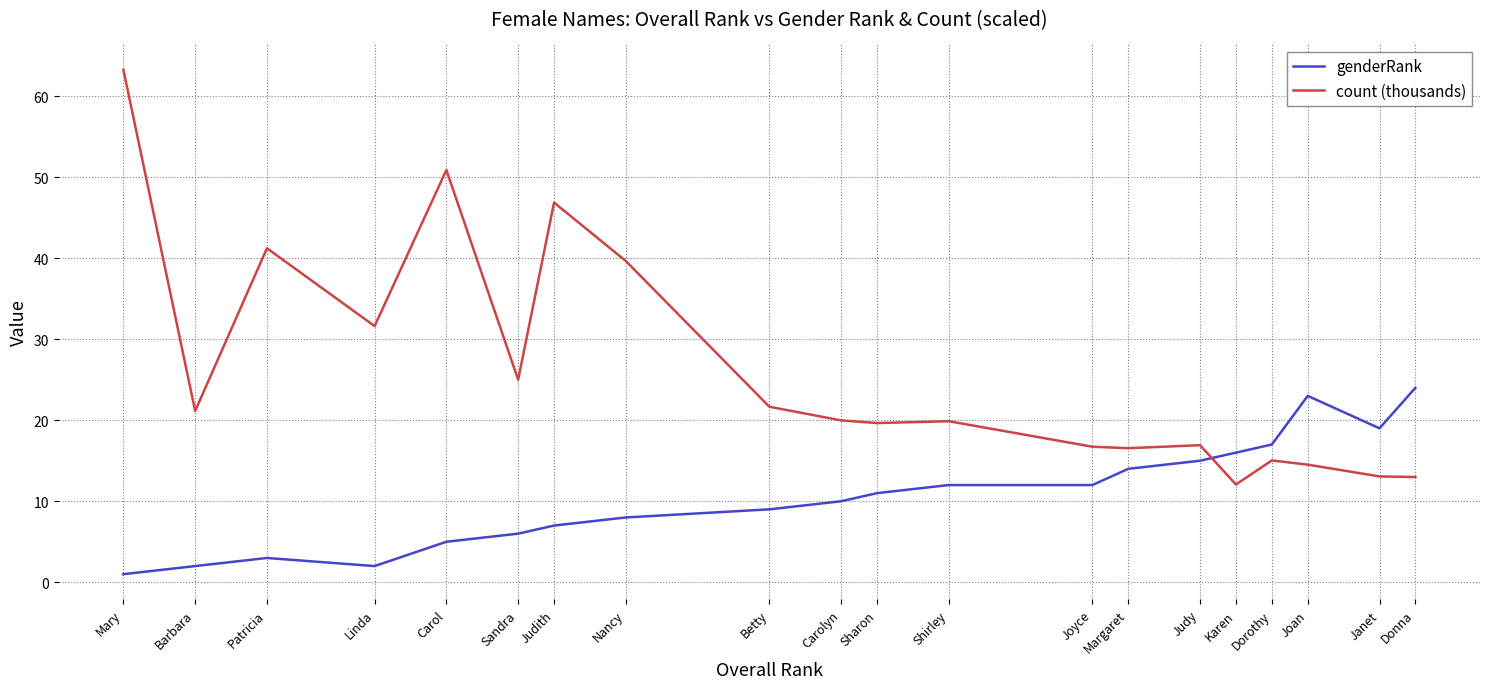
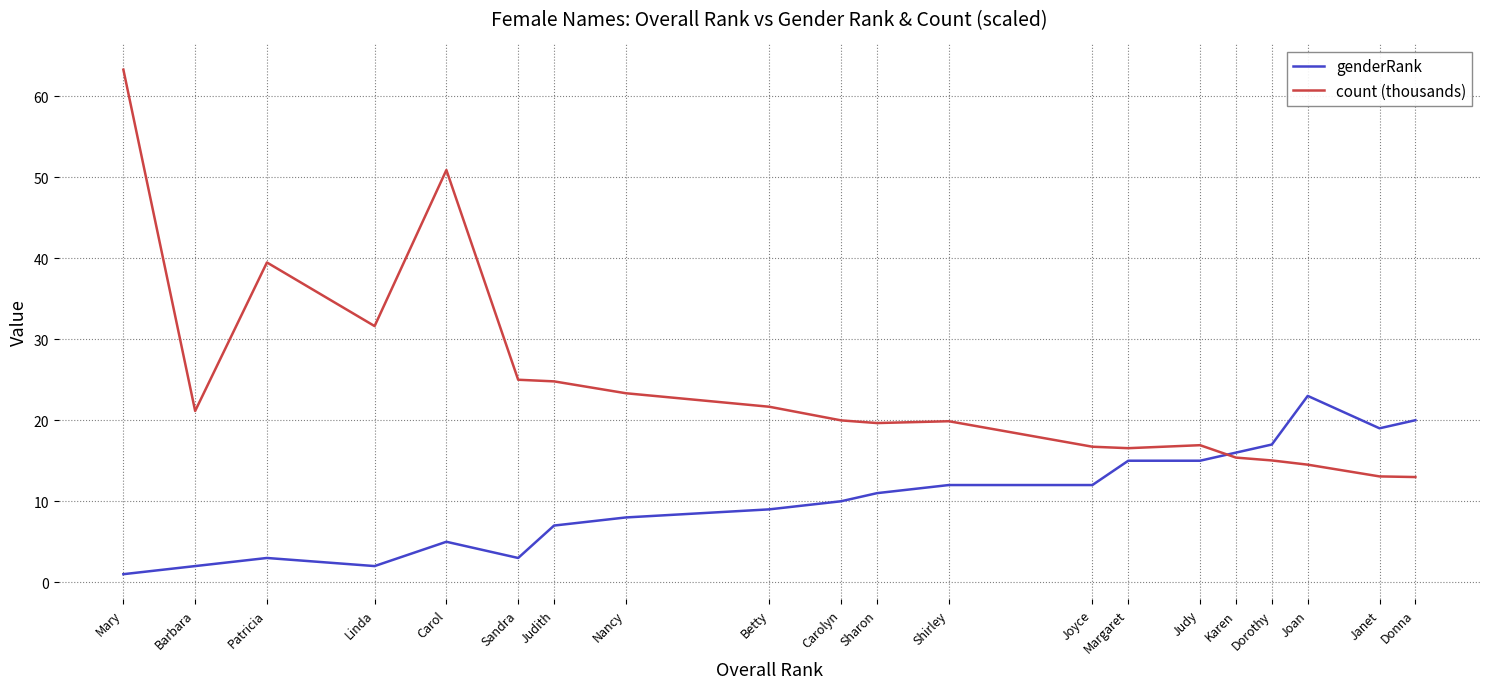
  {
    "genderRank": {
      "Mary": 1,
      "Barbara": 2,
      "Patricia": 3,
      "Linda": 2,
      "Carol": 5,
-     "Sandra": 6,
+     "Sandra": 3,
      "Judith": 7,
      "Nancy": 8,
      "Betty": 9,
      "Carolyn": 10,
      "Sharon": 11,
      "Shirley": 12,
      "Joyce": 12,
-     "Margaret": 14,
+     "Margaret": 15,
      "Judy": 15,
      "Karen": 16,
      "Dorothy": 17,
      "Joan": 23,
      "Janet": 19,
-     "Donna": 24
+     "Donna": 20
    },
    "count (thousands)": {
      "Mary": 63,
      "Barbara": 21,
-     "Patricia": 41,
+     "Patricia": 39,
      "Linda": 32,
      "Carol": 51,
      "Sandra": 25,
-     "Judith": 47,
-     "Nancy": 40,
+     "Judith": 25,
+     "Nancy": 23,
      "Betty": 22,
      "Carolyn": 20,
      "Sharon": 20,
      "Shirley": 20,
      "Joyce": 17,
      "Margaret": 17,
      "Judy": 17,
-     "Karen": 12,
+     "Karen": 15,
      "Dorothy": 15,
      "Joan": 15,
      "Janet": 13,
      "Donna": 13
    }
  }
